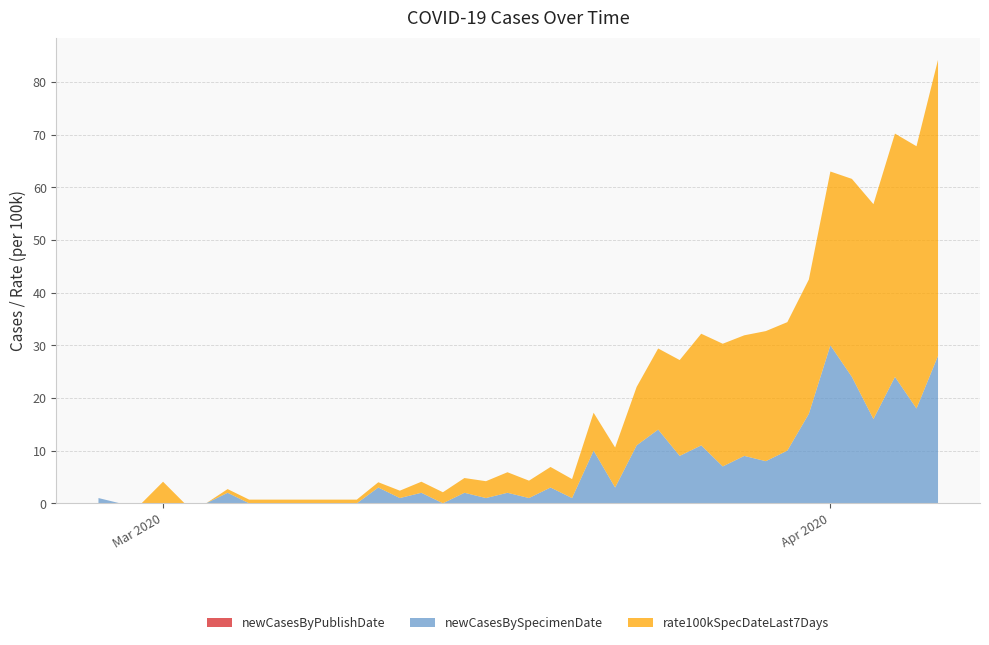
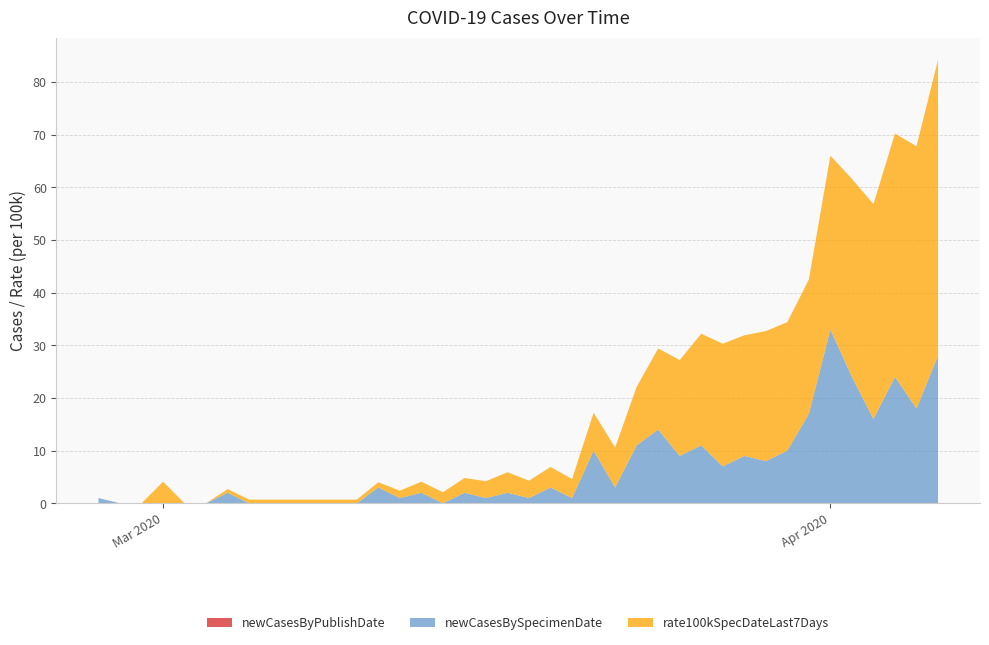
  {
    "newCasesByPublishDate": {
      "Apr 2020": 0
    },
    "newCasesBySpecimenDate": {
-     "Apr 2020": 30
+     "Apr 2020": 33
    },
    "rate100kSpecDateLast7Days": {
      "Mar 2020": 4,
      "Apr 2020": 33
    }
  }
